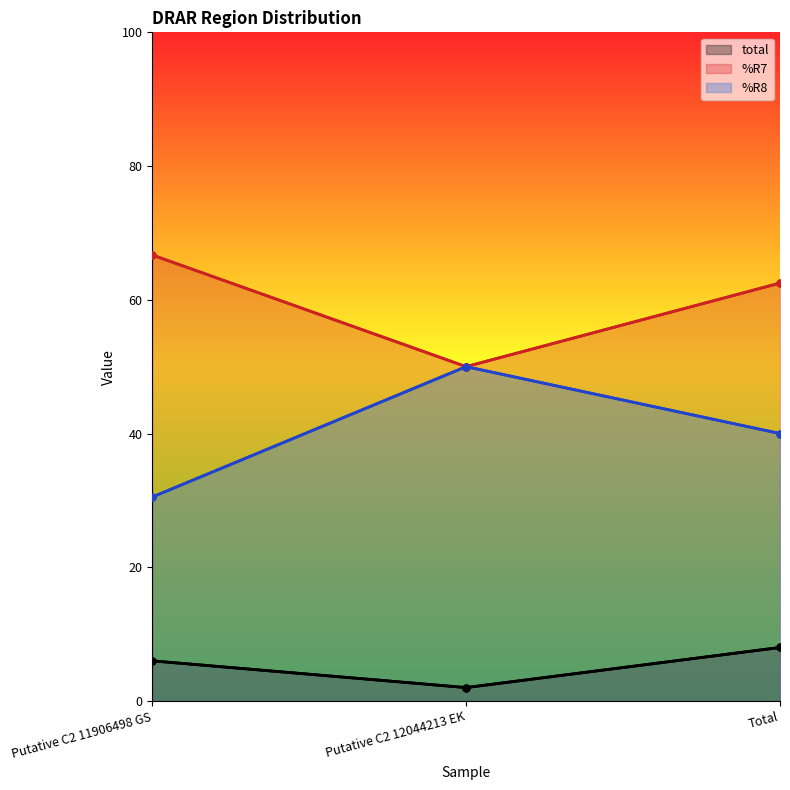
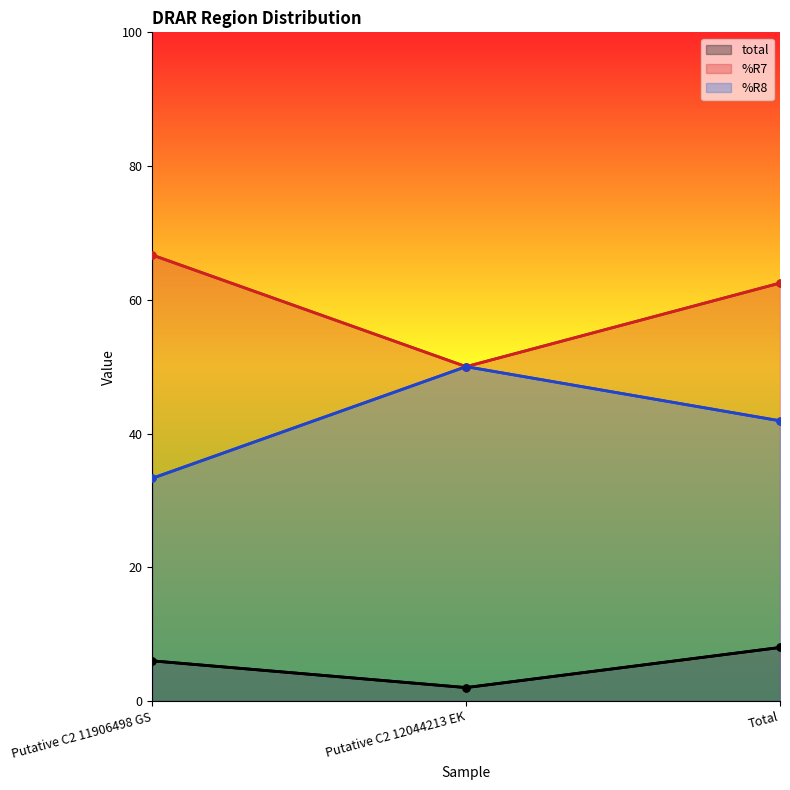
  {
    "total": {
      "Putative C2 11906498 GS": 6,
      "Putative C2 12044213 EK": 2,
      "Total": 8
    },
    "%R7": {
      "Putative C2 11906498 GS": 67,
      "Total": 63
    },
    "%R8": {
-     "Putative C2 11906498 GS": 31,
-     "Total": 40
+     "Putative C2 11906498 GS": 33,
+     "Total": 42
    }
  }
